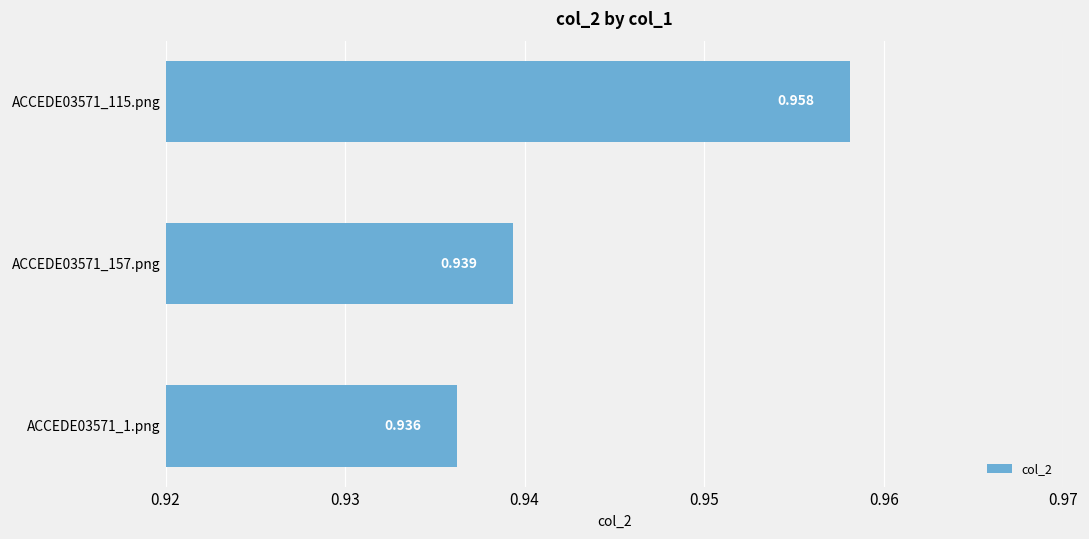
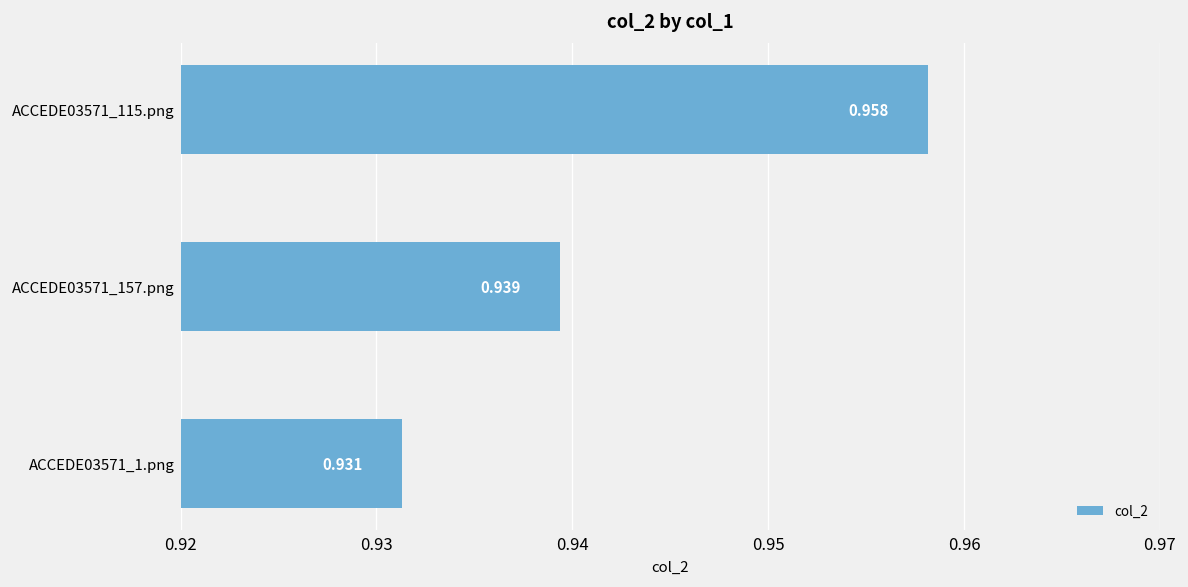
  {
    "ACCEDE03571_115.png": 0.958,
    "ACCEDE03571_157.png": 0.939,
-   "ACCEDE03571_1.png": 0.936
+   "ACCEDE03571_1.png": 0.931
  }
